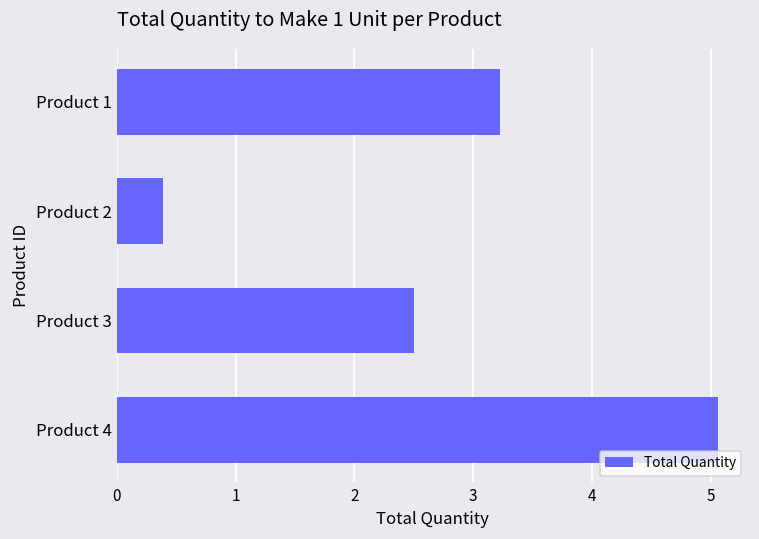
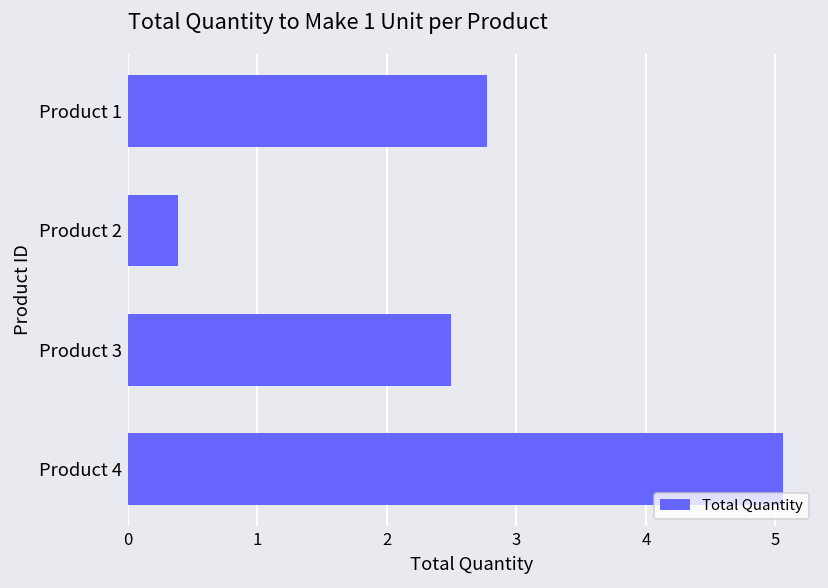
  {
-   "Product 1": 3.22,
+   "Product 1": 2.78,
    "Product 2": 0.39,
    "Product 3": 2.50,
    "Product 4": 5.06
  }
